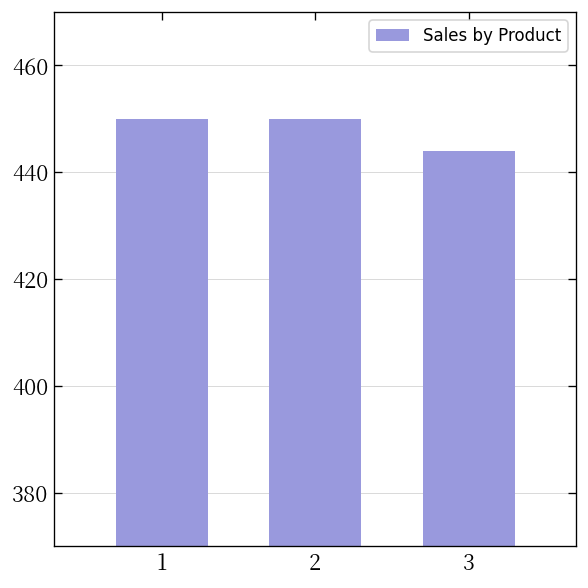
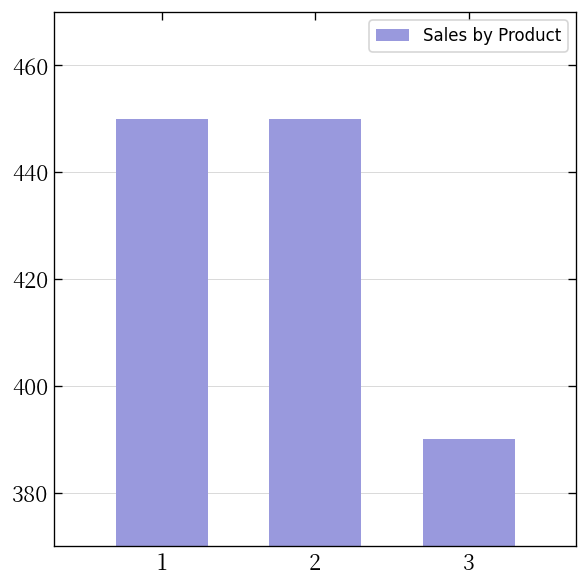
  {
    "1": 450,
    "2": 450,
-   "3": 444
+   "3": 390
  }
